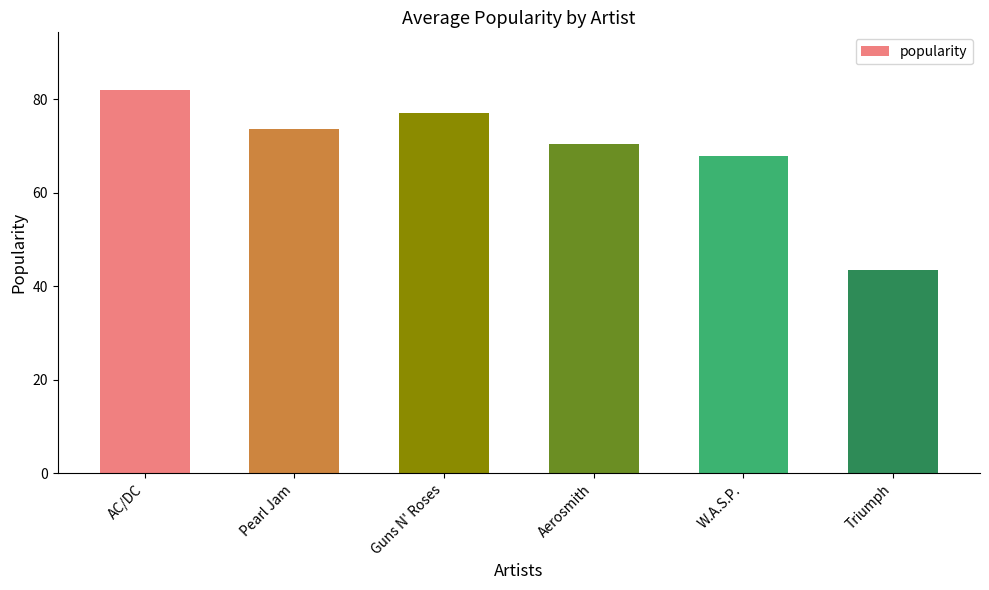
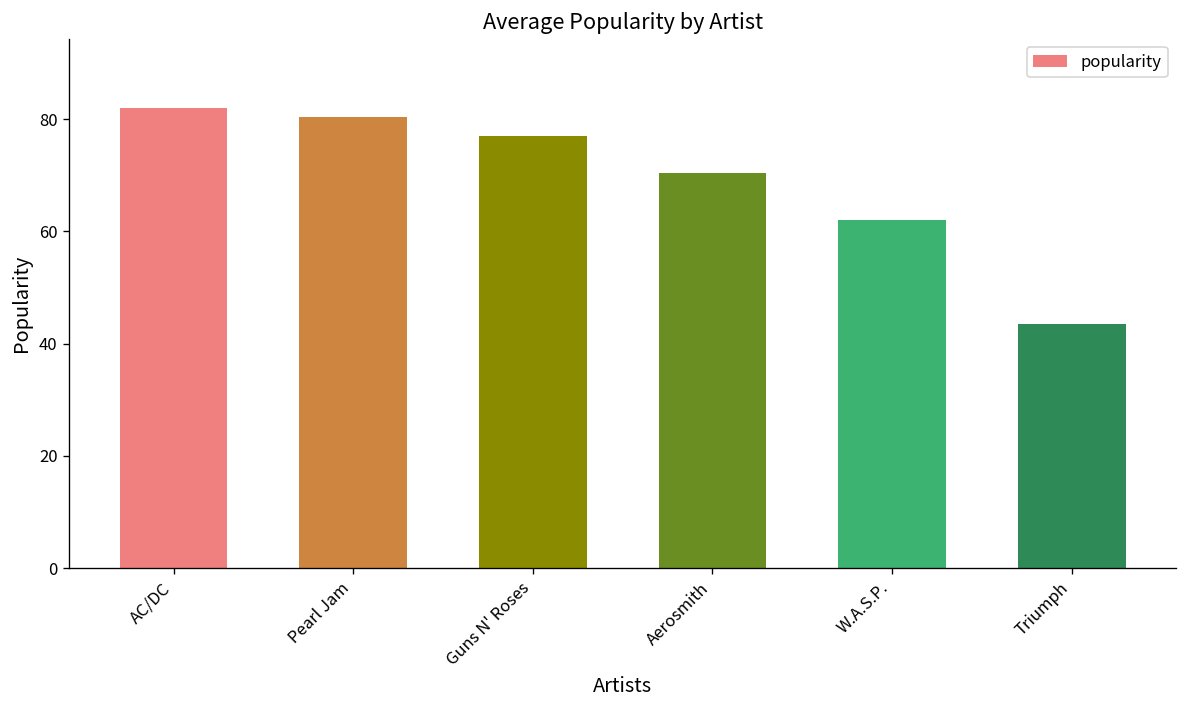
  {
    "AC/DC": 82,
-   "Pearl Jam": 74,
+   "Pearl Jam": 80,
    "Guns N' Roses": 77,
    "Aerosmith": 70,
-   "W.A.S.P.": 68,
+   "W.A.S.P.": 62,
    "Triumph": 43
  }
